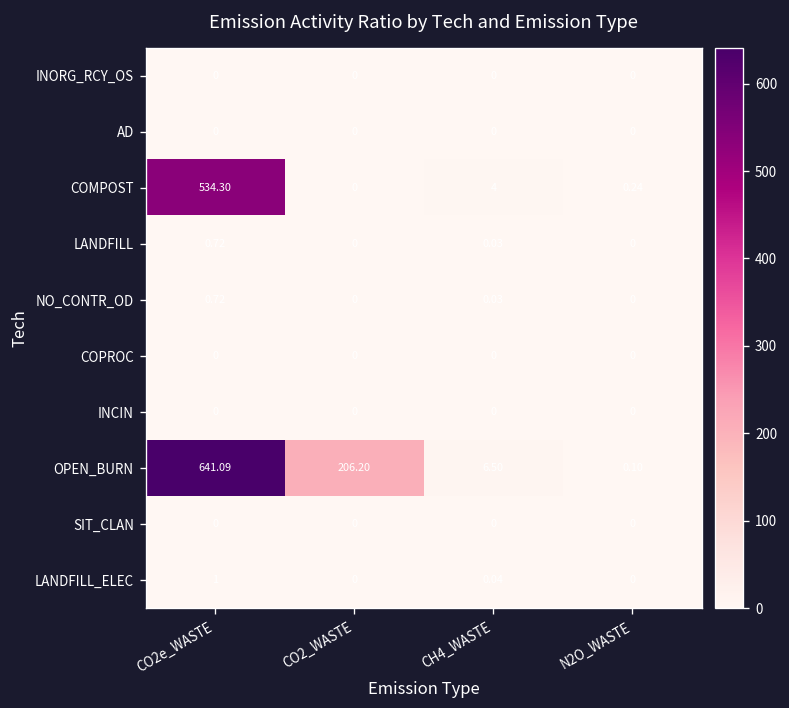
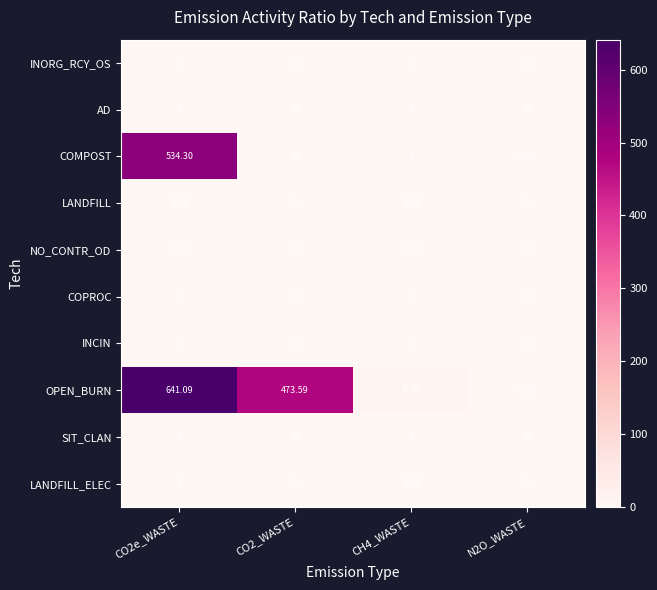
  {
    "COMPOST": {
      "CO2e_WASTE": 534.30
    },
    "OPEN_BURN": {
      "CO2e_WASTE": 641.09,
-     "CO2_WASTE": 206.20
+     "CO2_WASTE": 473.59
    }
  }
